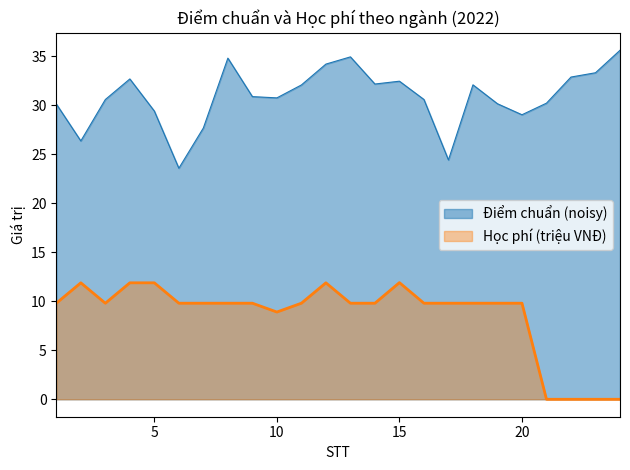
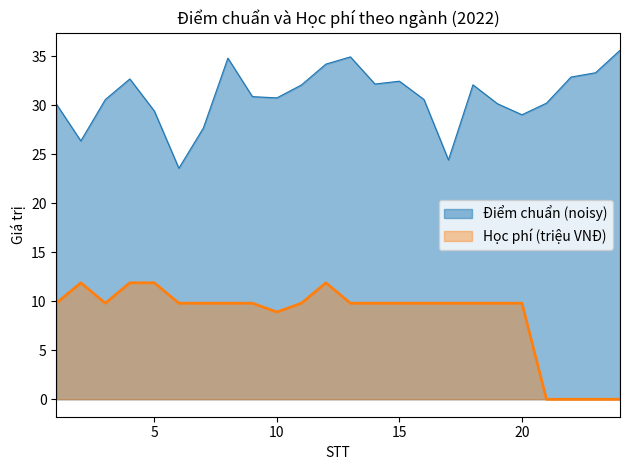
  {
    "Điểm chuẩn (noisy)": {
      "5": 29,
      "10": 31,
      "15": 32,
      "20": 29
    },
    "Học phí (triệu VNĐ)": {
      "5": 12,
      "10": 9,
-     "15": 12,
+     "15": 10,
      "20": 10
    }
  }
